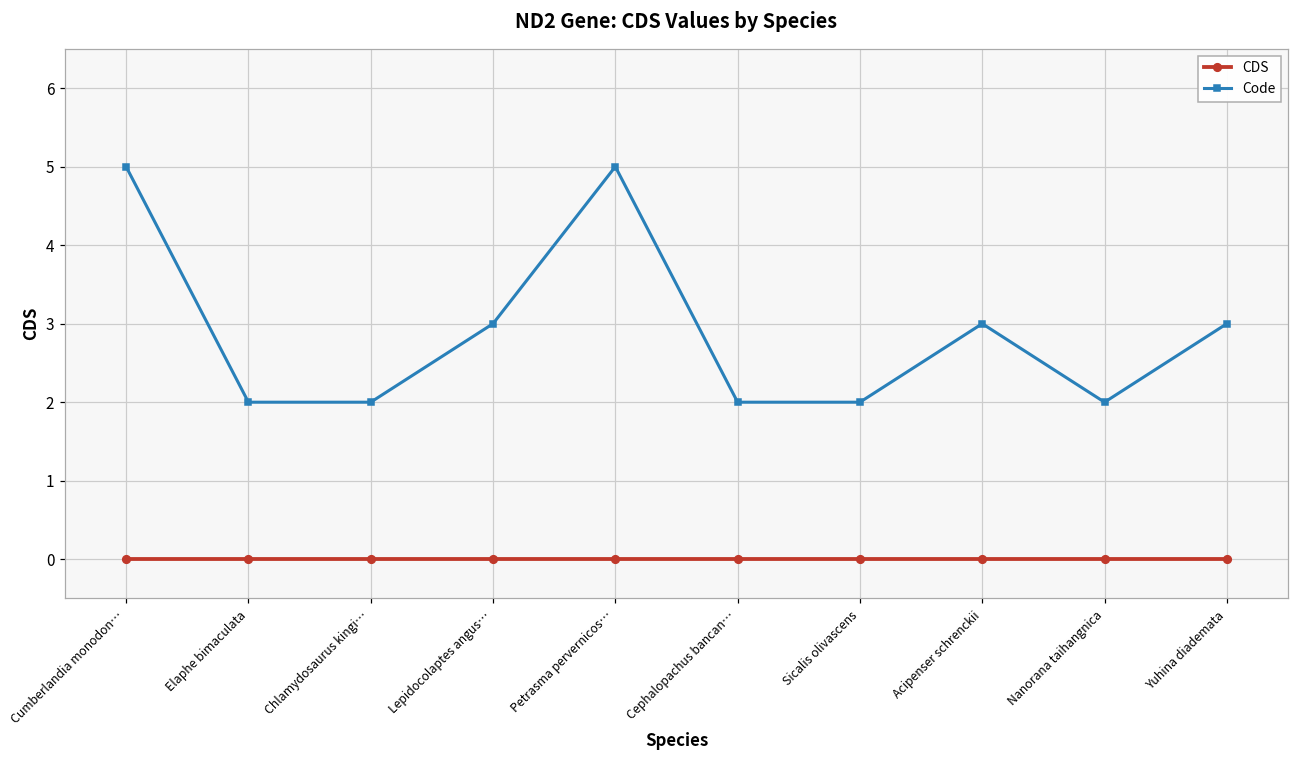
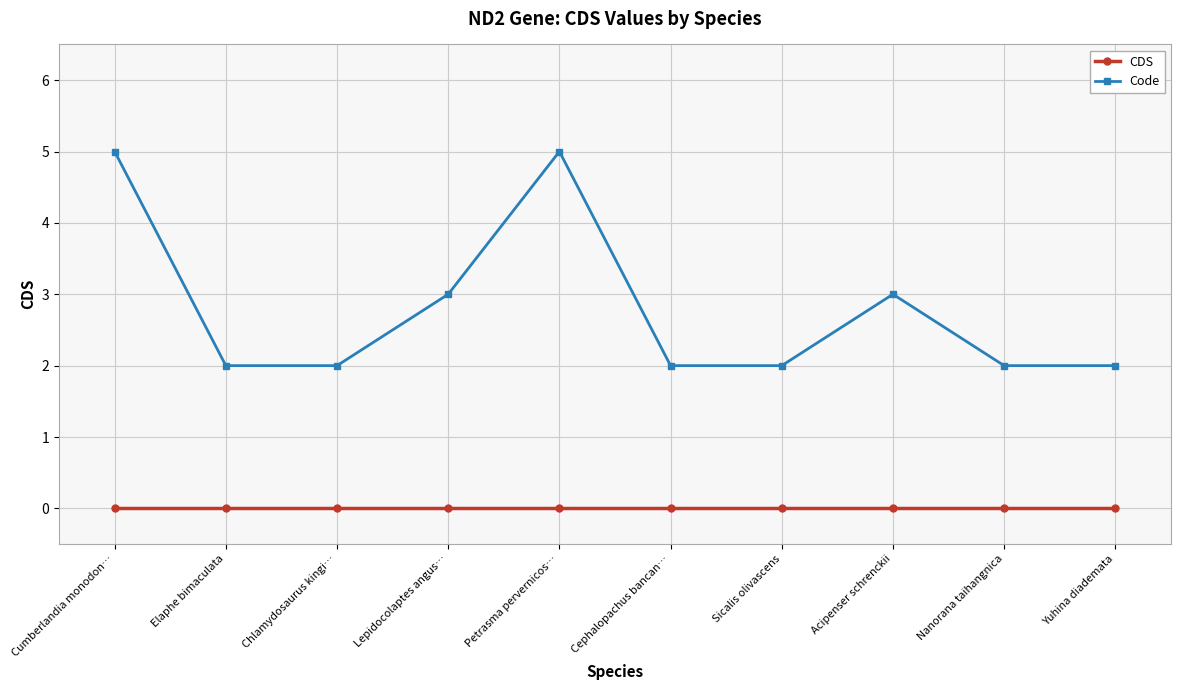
  {
    "CDS": {
      "Cumberlandia monodon…": 0,
      "Elaphe bimaculata": 0,
      "Chlamydosaurus kingi…": 0,
      "Lepidocolaptes angus…": 0,
      "Petrasma pervernicos…": 0,
      "Cephalopachus bancan…": 0,
      "Sicalis olivascens": 0,
      "Acipenser schrenckii": 0,
      "Nanorana taihangnica": 0,
      "Yuhina diademata": 0
    },
    "Code": {
      "Cumberlandia monodon…": 5,
      "Elaphe bimaculata": 2,
      "Chlamydosaurus kingi…": 2,
      "Lepidocolaptes angus…": 3,
      "Petrasma pervernicos…": 5,
      "Cephalopachus bancan…": 2,
      "Sicalis olivascens": 2,
      "Acipenser schrenckii": 3,
      "Nanorana taihangnica": 2,
-     "Yuhina diademata": 3
+     "Yuhina diademata": 2
    }
  }
